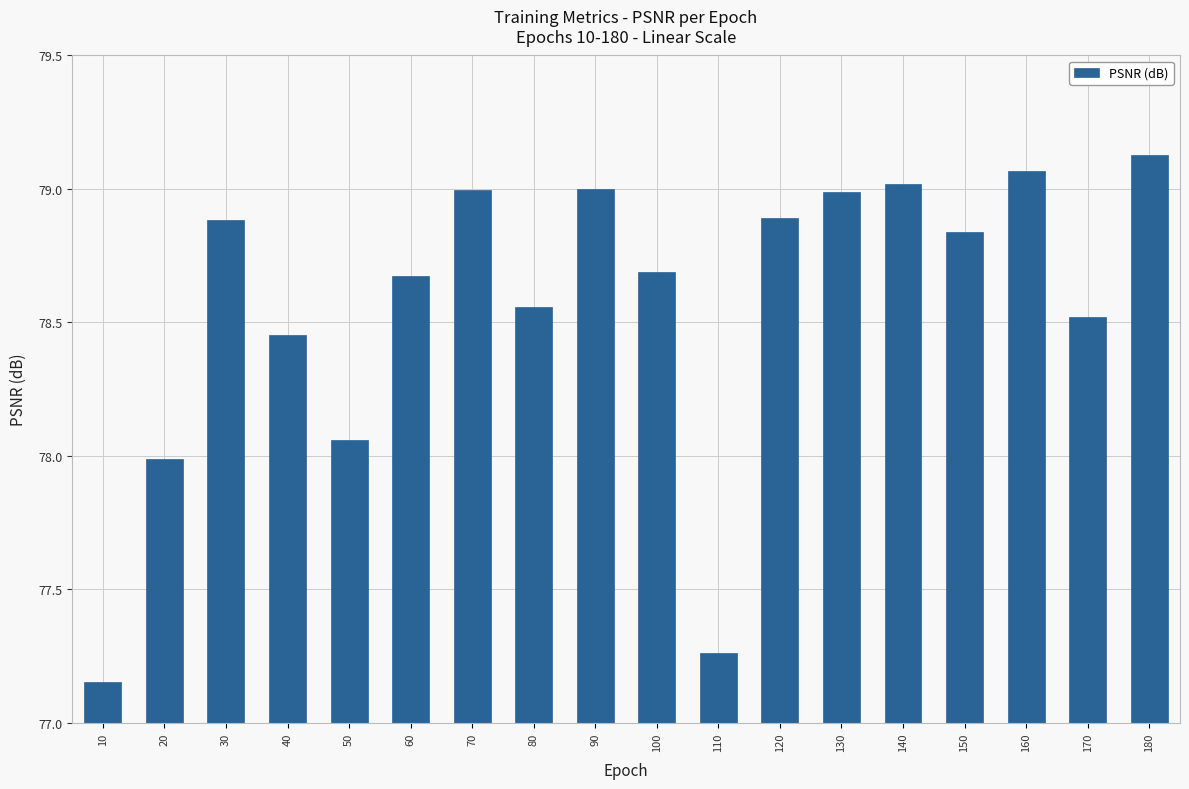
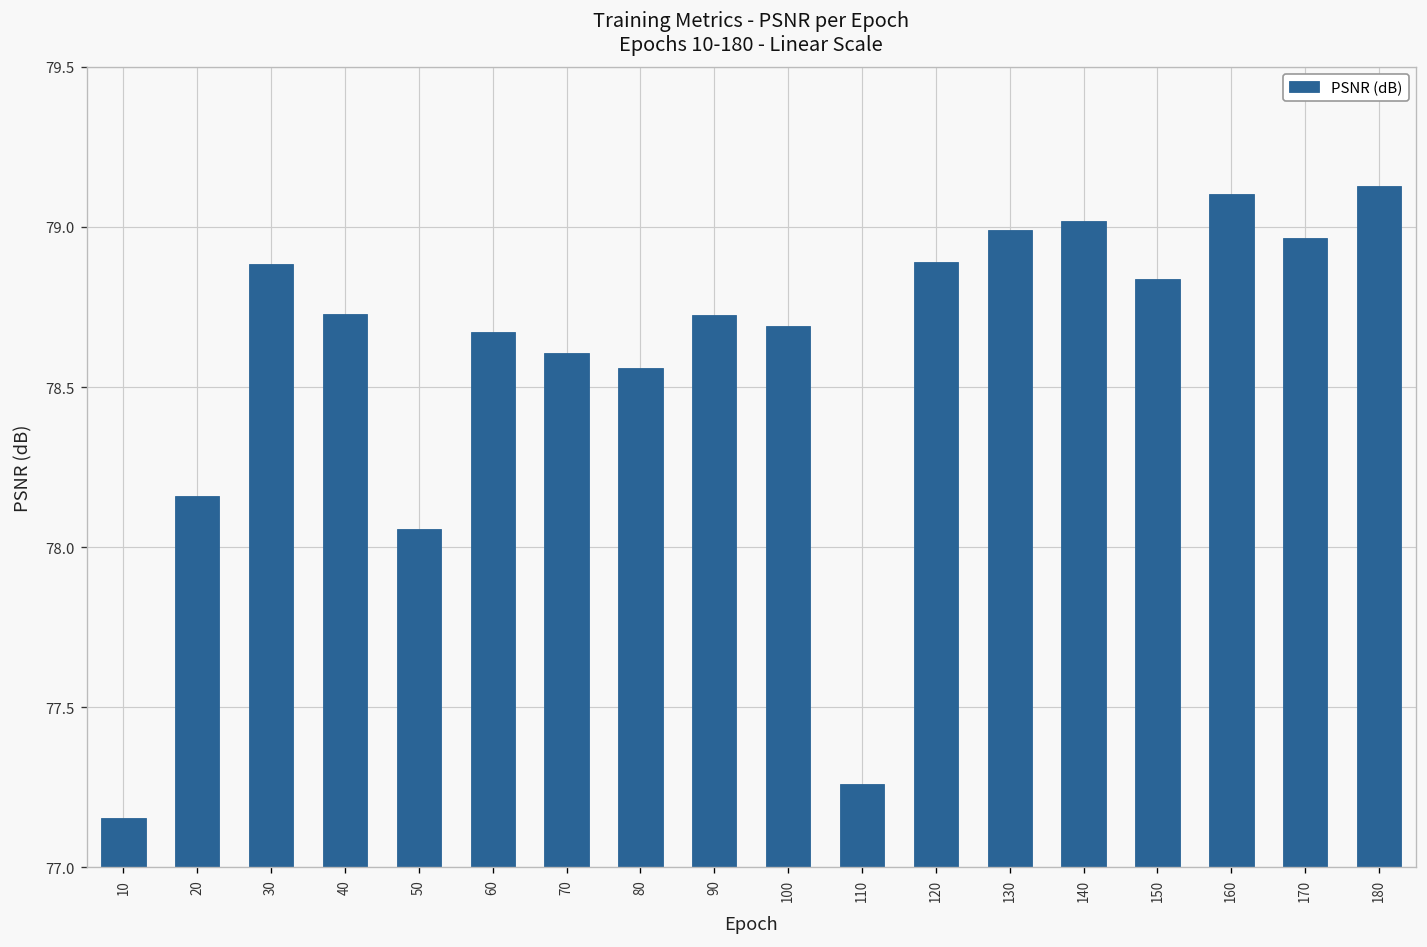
  {
    "10": 77.15,
-   "20": 77.99,
+   "20": 78.16,
    "30": 78.88,
-   "40": 78.45,
+   "40": 78.73,
    "50": 78.06,
    "60": 78.67,
-   "70": 79.00,
+   "70": 78.61,
    "80": 78.56,
-   "90": 79.00,
+   "90": 78.72,
    "100": 78.69,
    "110": 77.26,
    "120": 78.89,
    "130": 78.99,
    "140": 79.02,
    "150": 78.84,
-   "160": 79.07,
-   "170": 78.52,
+   "160": 79.10,
+   "170": 78.97,
    "180": 79.13
  }
